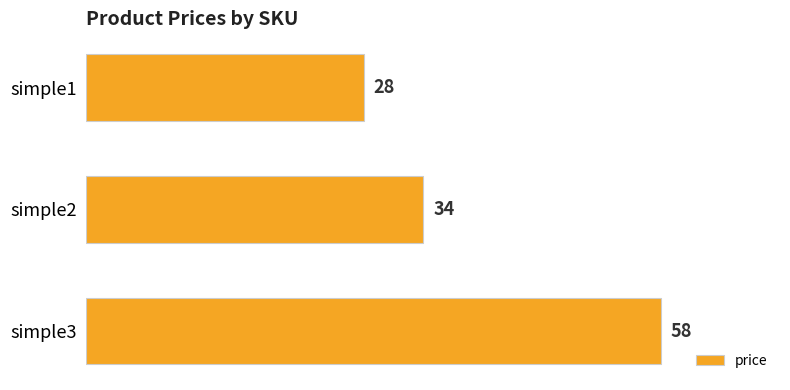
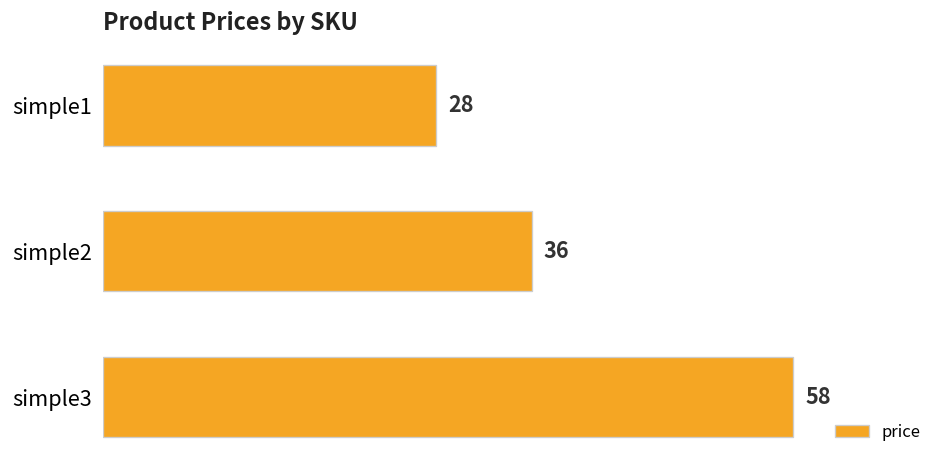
  {
    "simple1": 28,
-   "simple2": 34,
+   "simple2": 36,
    "simple3": 58
  }
